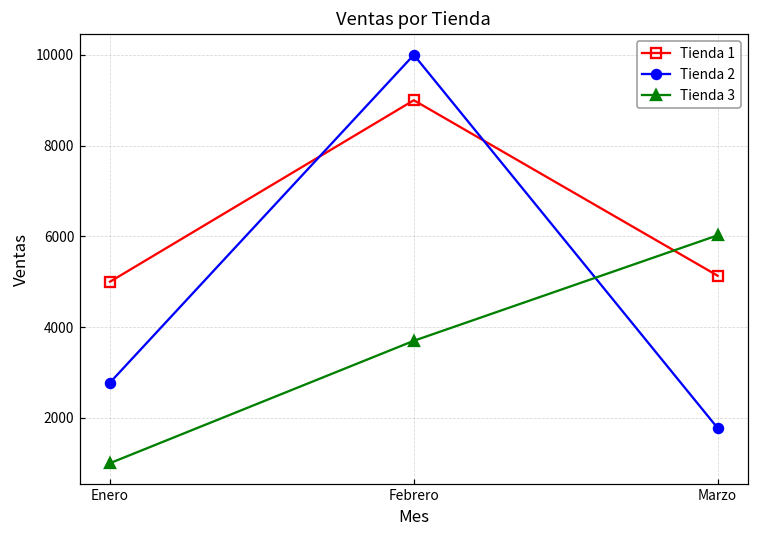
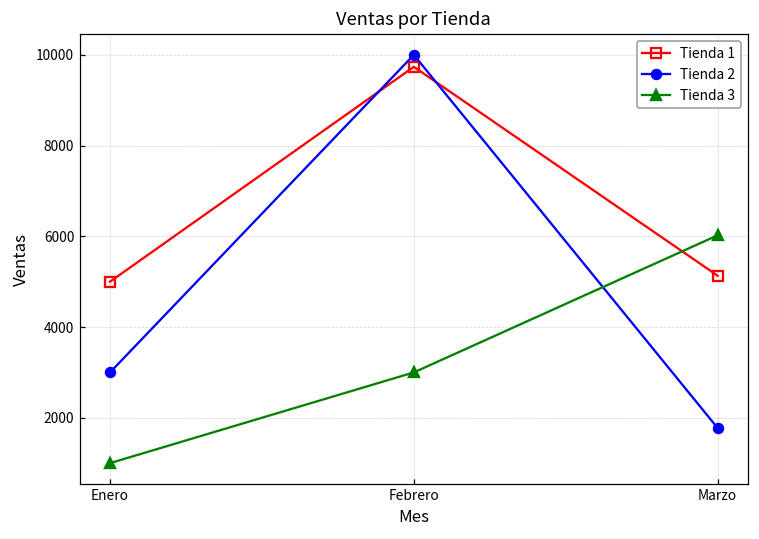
  {
    "Tienda 1": {
      "Enero": 5000,
-     "Febrero": 9000,
+     "Febrero": 9700,
      "Marzo": 5100
    },
    "Tienda 2": {
-     "Enero": 2800,
+     "Enero": 3000,
      "Febrero": 10000,
      "Marzo": 1800
    },
    "Tienda 3": {
      "Enero": 1000,
-     "Febrero": 3700,
+     "Febrero": 3000,
      "Marzo": 6000
    }
  }
